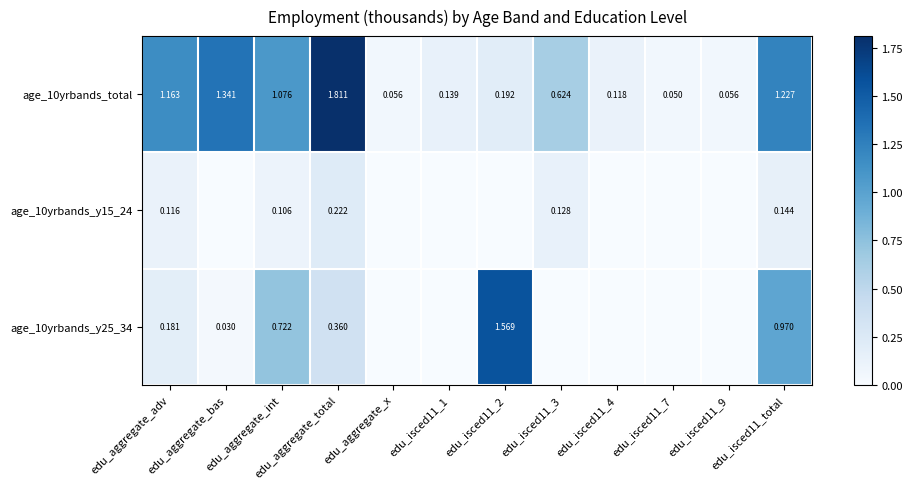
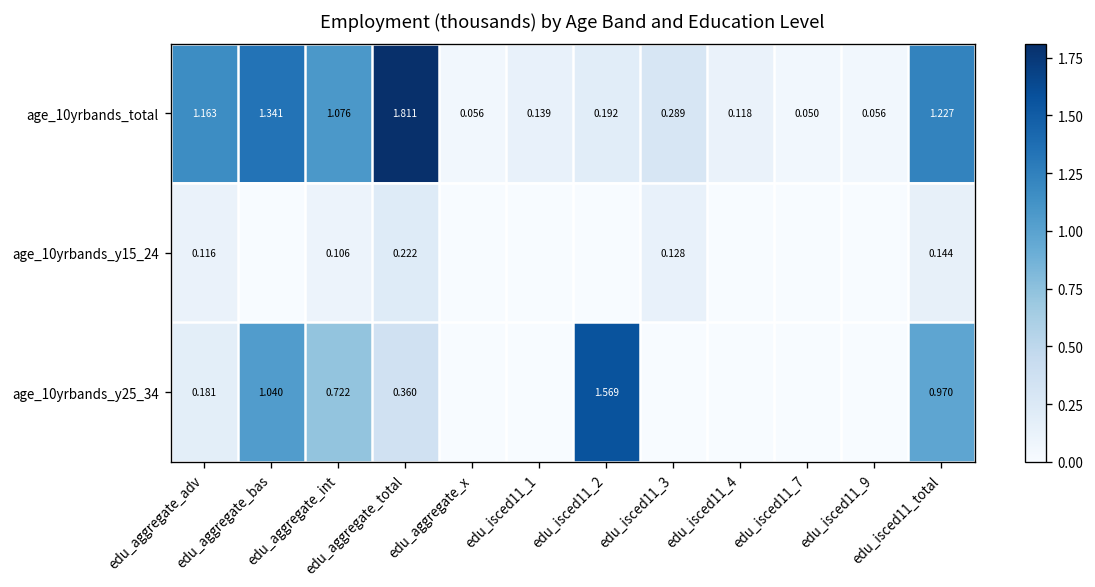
  {
    "age_10yrbands_total": {
      "edu_aggregate_adv": 1.163,
      "edu_aggregate_bas": 1.341,
      "edu_aggregate_int": 1.076,
      "edu_aggregate_total": 1.811,
      "edu_aggregate_x": 0.056,
      "edu_isced11_1": 0.139,
      "edu_isced11_2": 0.192,
-     "edu_isced11_3": 0.624,
+     "edu_isced11_3": 0.289,
      "edu_isced11_4": 0.118,
      "edu_isced11_7": 0.050,
      "edu_isced11_9": 0.056,
      "edu_isced11_total": 1.227
    },
    "age_10yrbands_y15_24": {
      "edu_aggregate_adv": 0.116,
      "edu_aggregate_int": 0.106,
      "edu_aggregate_total": 0.222,
      "edu_isced11_3": 0.128,
      "edu_isced11_total": 0.144
    },
    "age_10yrbands_y25_34": {
      "edu_aggregate_adv": 0.181,
-     "edu_aggregate_bas": 0.030,
+     "edu_aggregate_bas": 1.040,
      "edu_aggregate_int": 0.722,
      "edu_aggregate_total": 0.360,
      "edu_isced11_2": 1.569,
      "edu_isced11_total": 0.970
    }
  }
